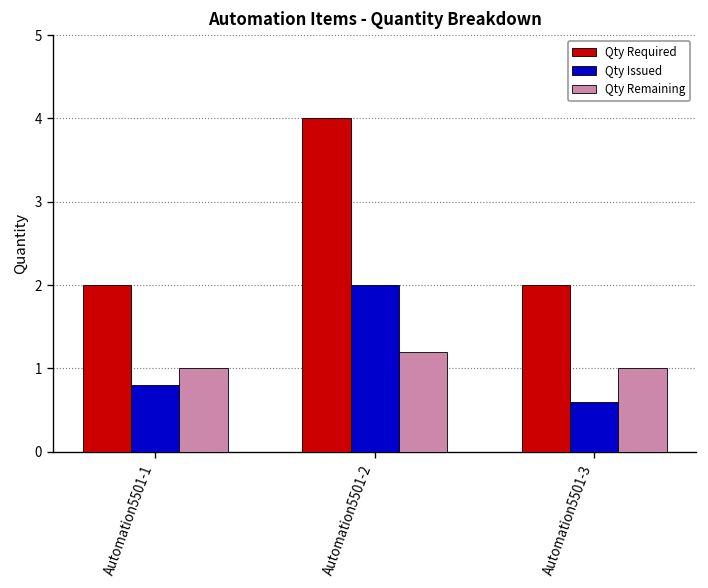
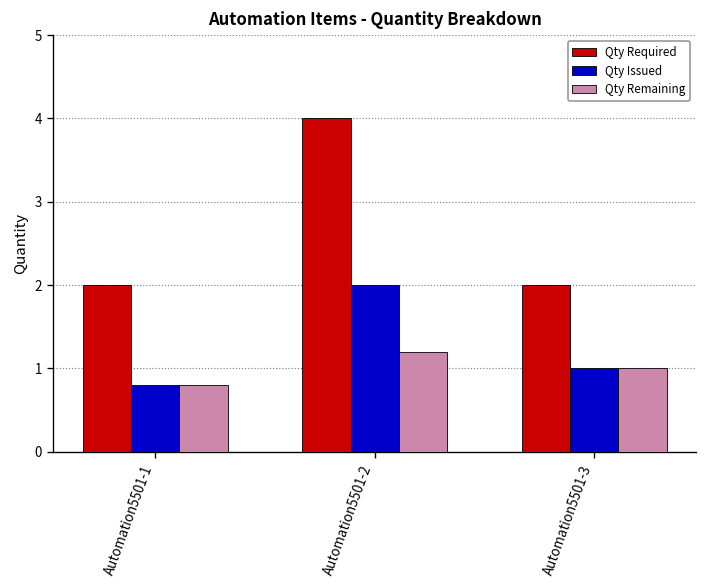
  {
    "Qty Required": {
      "Automation5501-1": 2.0,
      "Automation5501-2": 4.0,
      "Automation5501-3": 2.0
    },
    "Qty Issued": {
      "Automation5501-1": 0.8,
      "Automation5501-2": 2.0,
-     "Automation5501-3": 0.6
+     "Automation5501-3": 1.0
    },
    "Qty Remaining": {
-     "Automation5501-1": 1.0,
+     "Automation5501-1": 0.8,
      "Automation5501-2": 1.2,
      "Automation5501-3": 1.0
    }
  }
